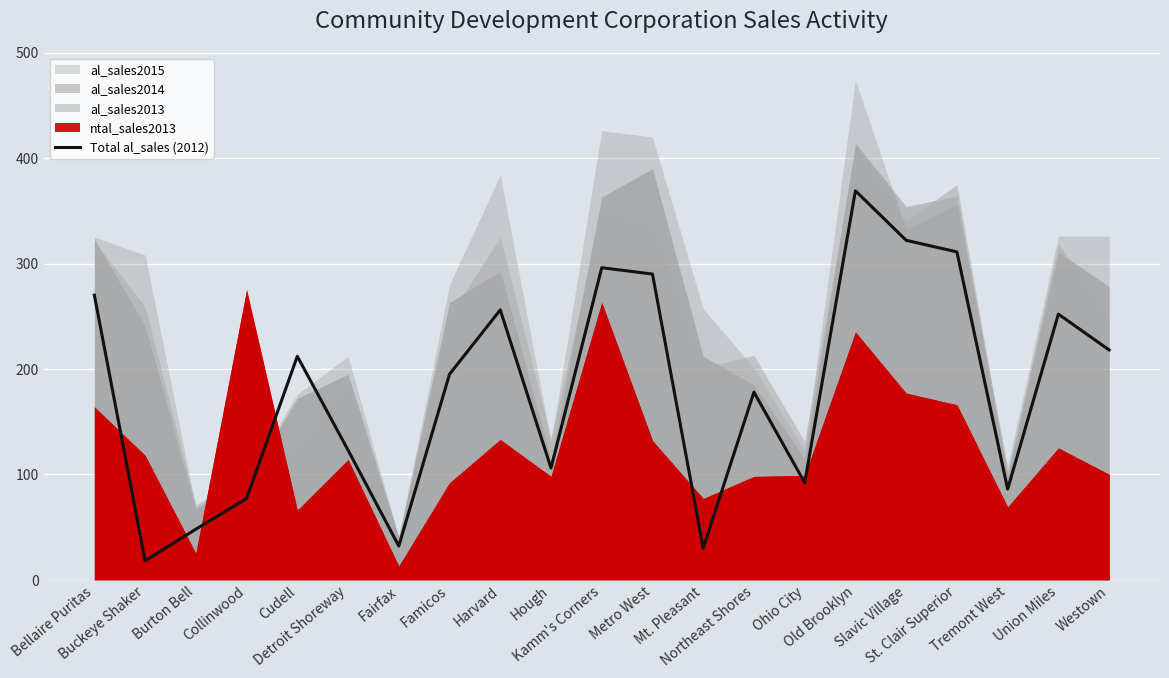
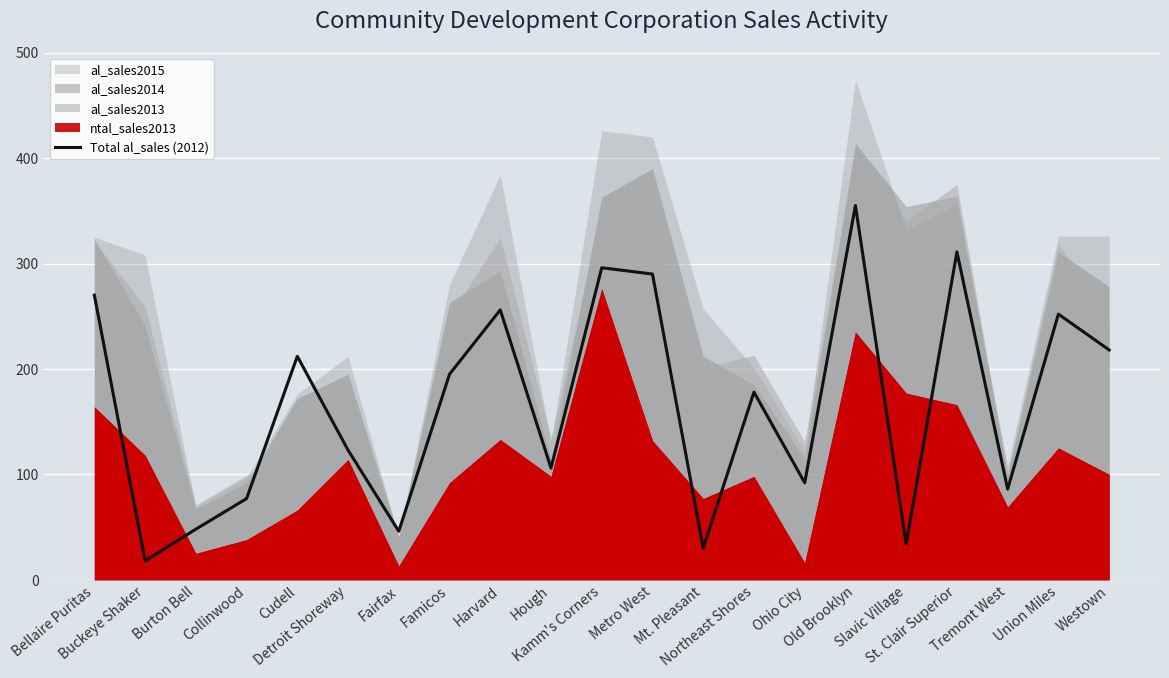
  {
    "Total al_sales (2012)": {
      "Bellaire Puritas": 270,
      "Buckeye Shaker": 18,
      "Burton Bell": 48,
      "Collinwood": 77,
      "Cudell": 212,
      "Detroit Shoreway": 123,
-     "Fairfax": 32,
+     "Fairfax": 46,
      "Famicos": 195,
      "Harvard": 256,
      "Hough": 106,
      "Kamm's Corners": 296,
      "Metro West": 290,
      "Mt. Pleasant": 30,
      "Northeast Shores": 178,
      "Ohio City": 92,
-     "Old Brooklyn": 369,
-     "Slavic Village": 322,
+     "Old Brooklyn": 355,
+     "Slavic Village": 34,
      "St. Clair Superior": 311,
      "Tremont West": 86,
      "Union Miles": 252,
      "Westown": 218
    },
    "ntal_sales2013": {
      "Bellaire Puritas": 164,
      "Buckeye Shaker": 118,
      "Burton Bell": 25,
-     "Collinwood": 275,
+     "Collinwood": 38,
      "Cudell": 66,
      "Detroit Shoreway": 114,
      "Fairfax": 13,
      "Famicos": 92,
      "Harvard": 133,
      "Hough": 98,
-     "Kamm's Corners": 263,
+     "Kamm's Corners": 276,
      "Metro West": 132,
      "Mt. Pleasant": 77,
      "Northeast Shores": 98,
-     "Ohio City": 99,
+     "Ohio City": 16,
      "Old Brooklyn": 235,
      "Slavic Village": 177,
      "St. Clair Superior": 166,
      "Tremont West": 69,
      "Union Miles": 125,
      "Westown": 100
    }
  }
